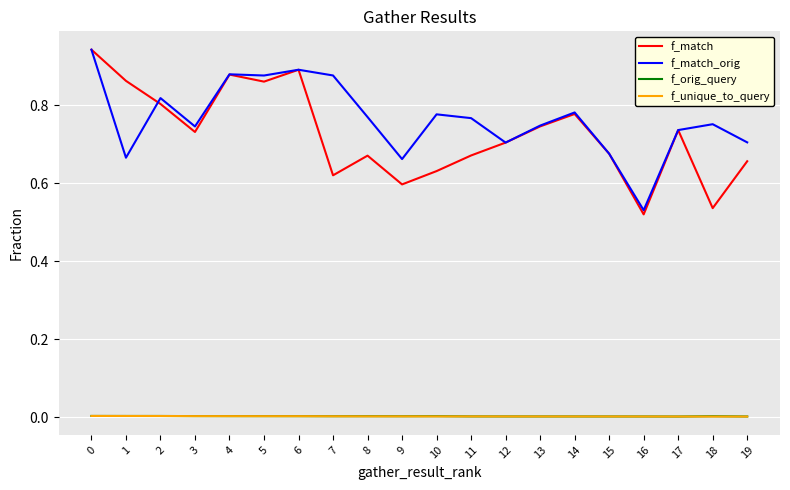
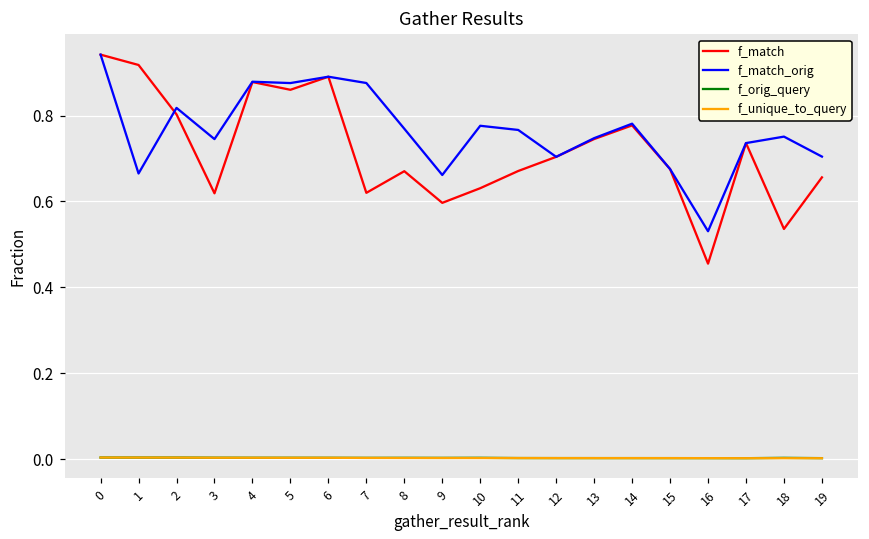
  {
    "f_match": {
-     "1": 0.86,
+     "1": 0.92,
      "2": 0.80,
-     "3": 0.73,
+     "3": 0.62,
      "5": 0.86,
      "7": 0.62,
      "8": 0.67,
      "9": 0.60,
      "10": 0.63,
      "11": 0.67,
-     "16": 0.52,
+     "16": 0.46,
      "18": 0.54,
      "19": 0.66
    },
    "f_match_orig": {
      "1": 0.67,
      "2": 0.82,
      "3": 0.75,
      "5": 0.88,
      "7": 0.88,
      "8": 0.77,
      "9": 0.66,
      "10": 0.78,
      "11": 0.77,
      "16": 0.53,
      "18": 0.75,
      "19": 0.70
    }
  }
